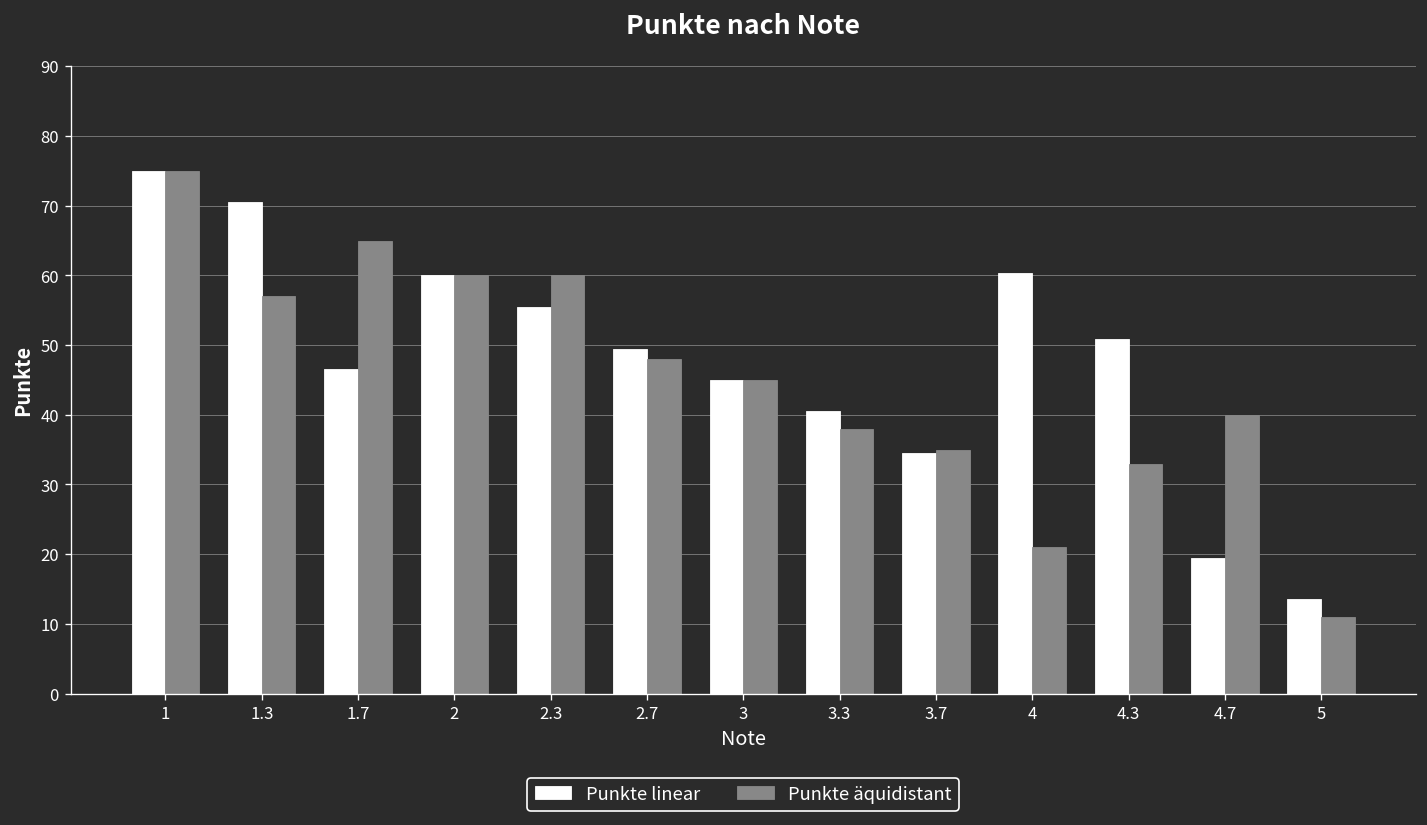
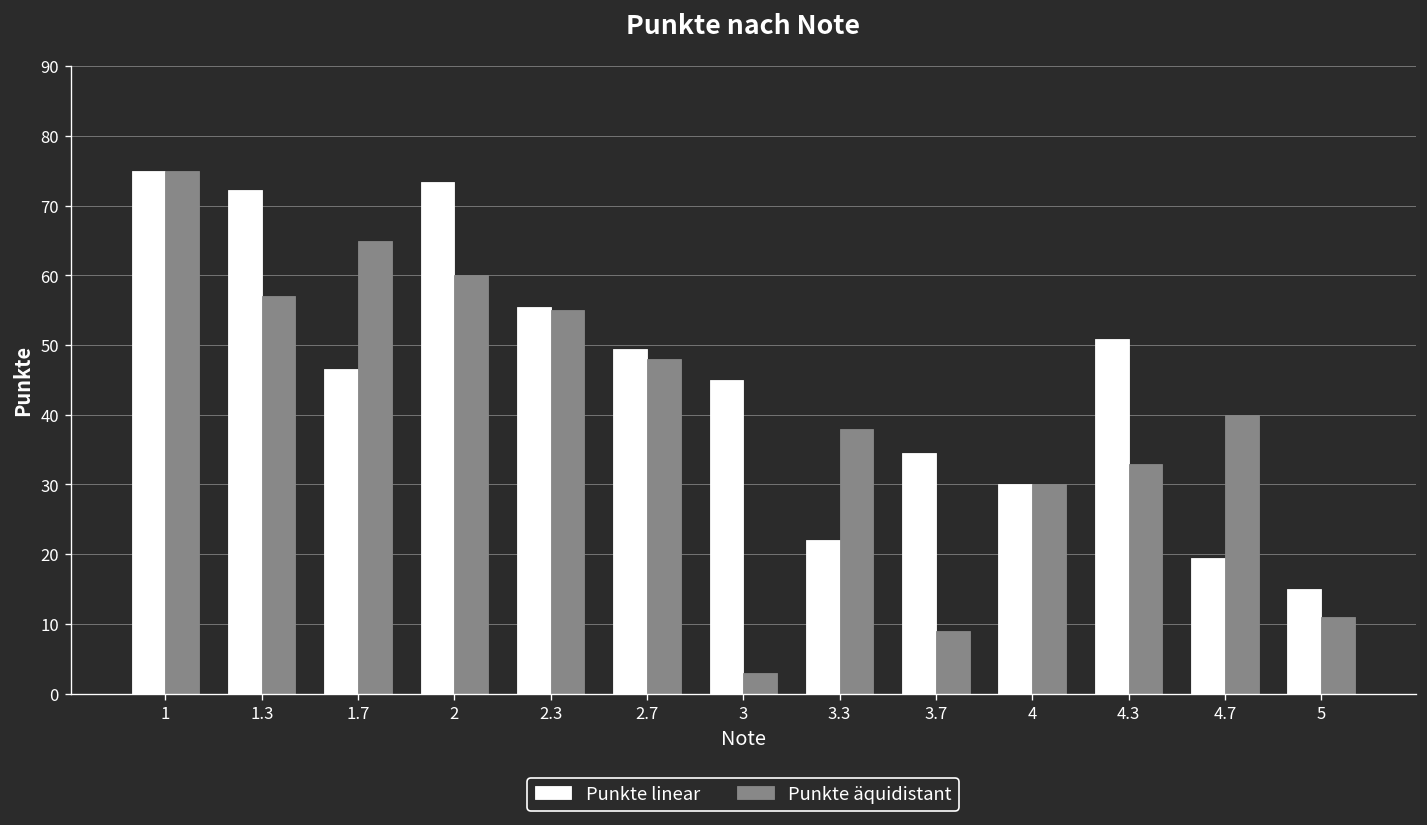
  {
    "Punkte linear": {
      "1": 75,
-     "1.3": 71,
+     "1.3": 72,
      "1.7": 47,
-     "2": 60,
+     "2": 73,
      "2.3": 56,
      "2.7": 50,
      "3": 45,
-     "3.3": 41,
+     "3.3": 22,
      "3.7": 35,
-     "4": 60,
+     "4": 30,
      "4.3": 51,
      "4.7": 20,
-     "5": 14
+     "5": 15
    },
    "Punkte äquidistant": {
      "1": 75,
      "1.3": 57,
      "1.7": 65,
      "2": 60,
-     "2.3": 60,
+     "2.3": 55,
      "2.7": 48,
-     "3": 45,
+     "3": 3,
      "3.3": 38,
-     "3.7": 35,
-     "4": 21,
+     "3.7": 9,
+     "4": 30,
      "4.3": 33,
      "4.7": 40,
      "5": 11
    }
  }
